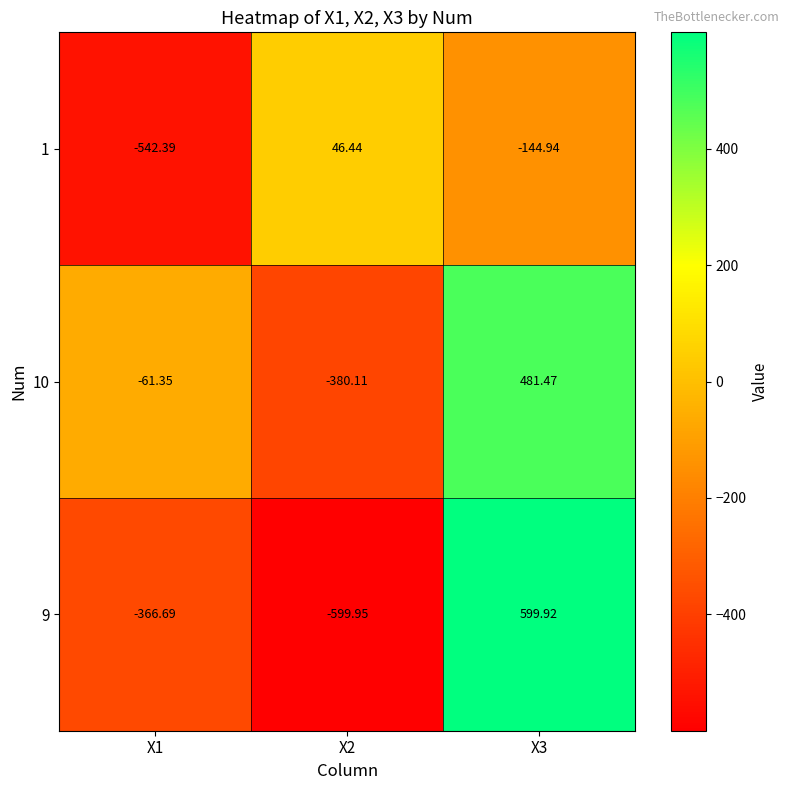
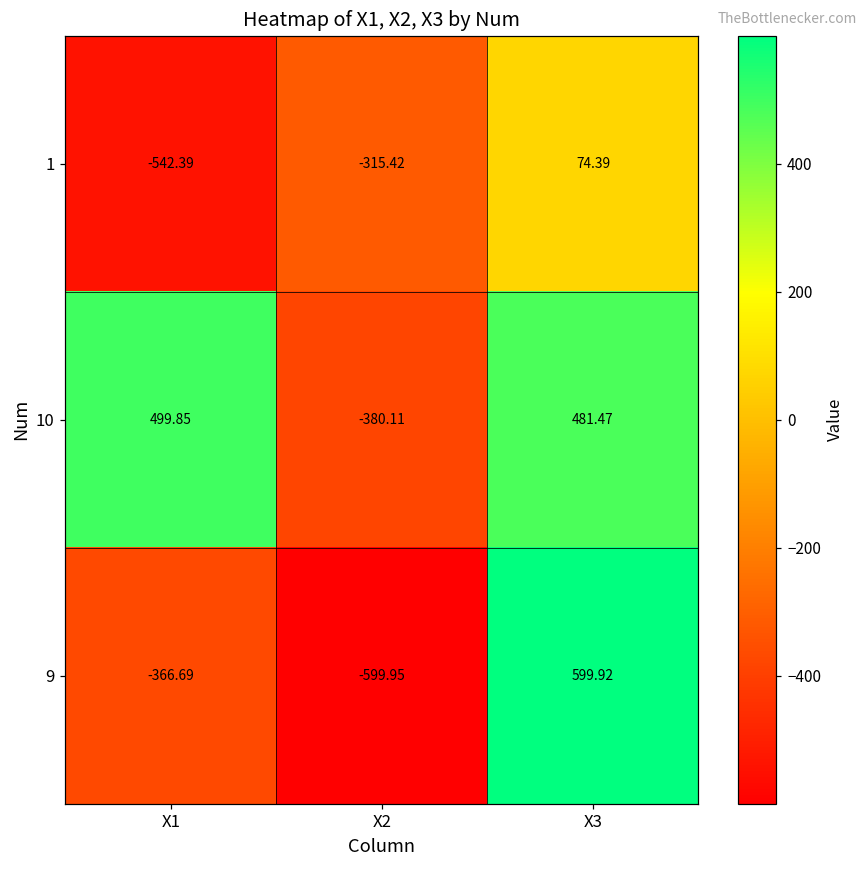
  {
    "1": {
      "X1": -542.39,
-     "X2": 46.44,
-     "X3": -144.94
+     "X2": -315.42,
+     "X3": 74.39
    },
    "10": {
-     "X1": -61.35,
+     "X1": 499.85,
      "X2": -380.11,
      "X3": 481.47
    },
    "9": {
      "X1": -366.69,
      "X2": -599.95,
      "X3": 599.92
    }
  }
